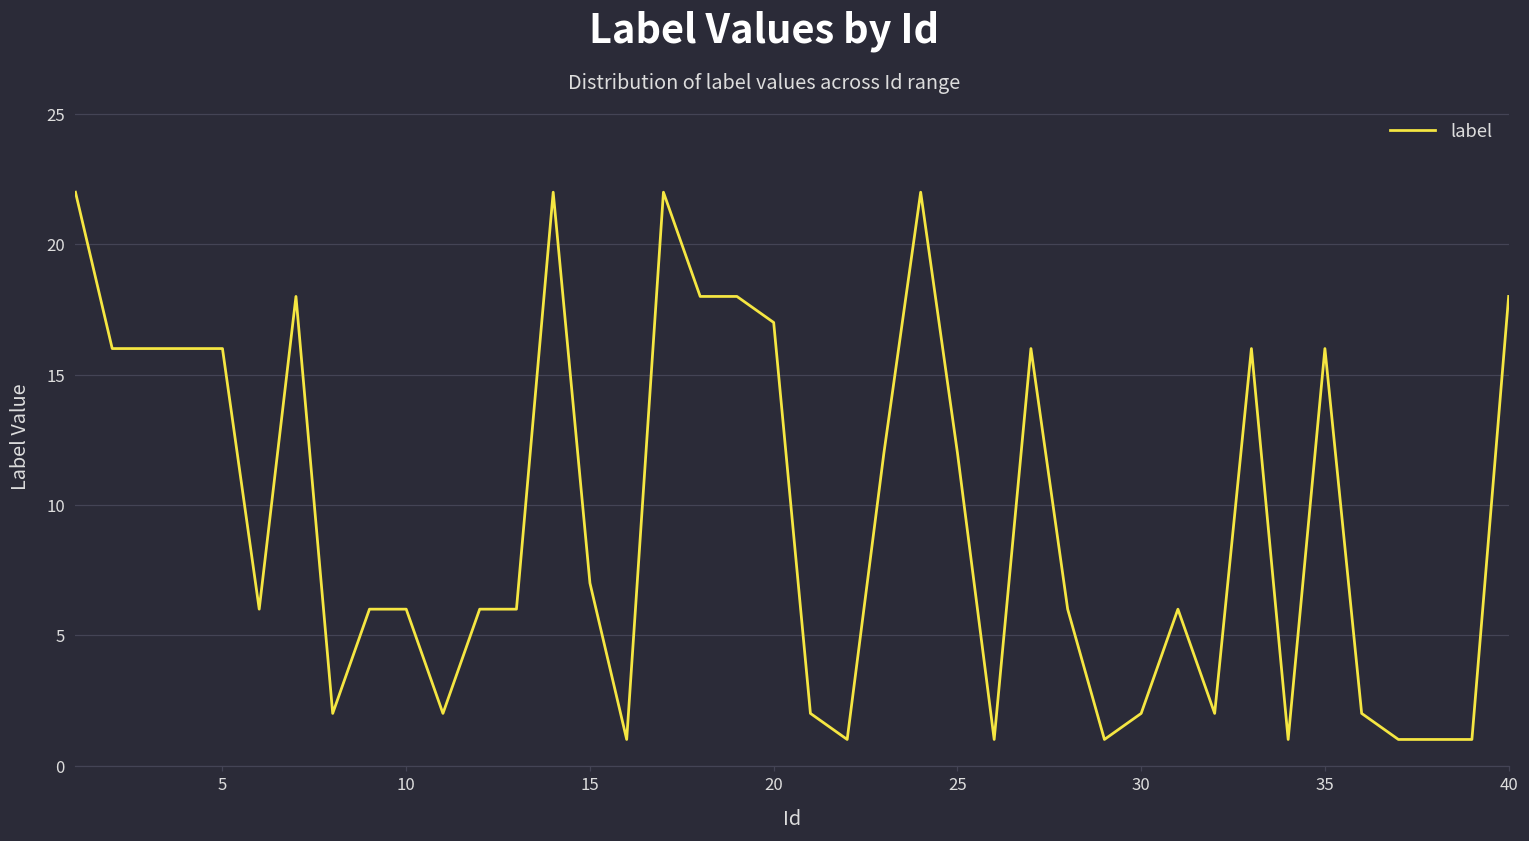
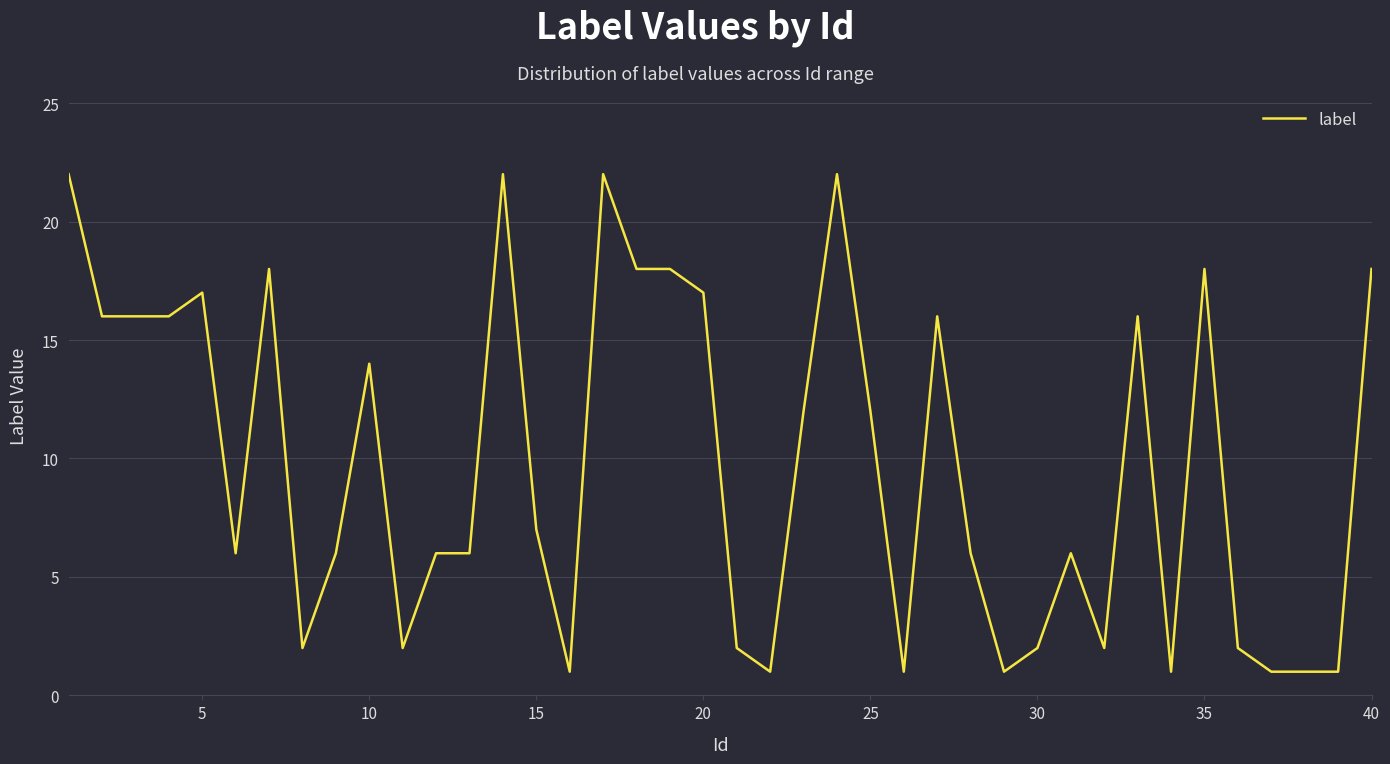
  {
-   "5": 16,
-   "10": 6,
+   "5": 17,
+   "10": 14,
    "15": 7,
    "20": 17,
    "25": 12,
    "30": 2,
-   "35": 16,
+   "35": 18,
    "40": 18
  }
